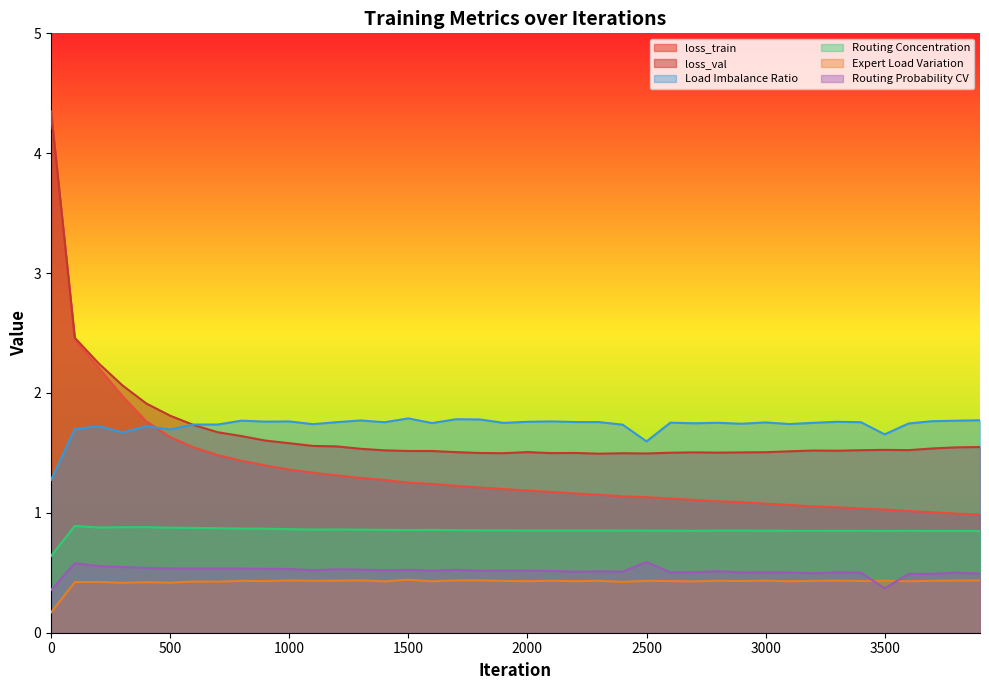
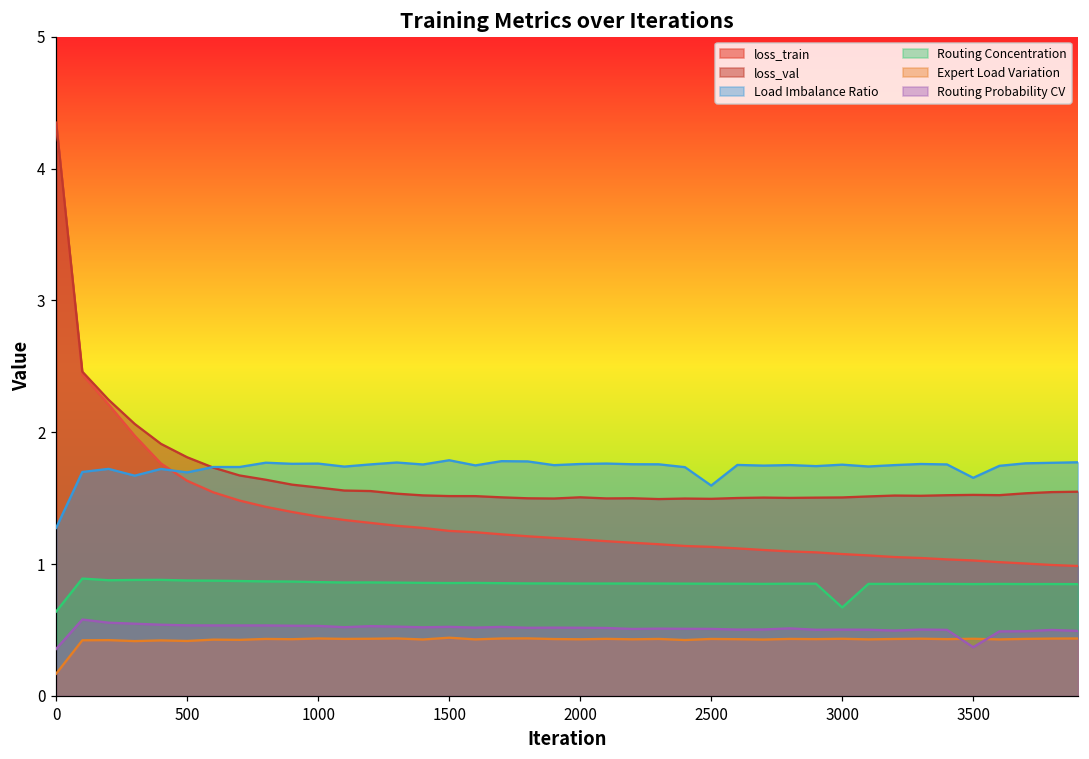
  {
    "Load Imbalance Ratio": {
      "0": 1.27,
      "500": 1.70,
      "1000": 1.76,
      "1500": 1.79,
      "2000": 1.76,
      "2500": 1.60,
      "3000": 1.75,
      "3500": 1.65
    },
    "Routing Concentration": {
      "0": 0.64,
      "500": 0.88,
      "1000": 0.86,
      "1500": 0.86,
      "2000": 0.85,
      "2500": 0.85,
-     "3000": 0.85,
+     "3000": 0.67,
      "3500": 0.85
    },
    "Routing Probability CV": {
      "0": 0.36,
      "500": 0.54,
      "1000": 0.53,
      "1500": 0.52,
      "2000": 0.52,
-     "2500": 0.59,
+     "2500": 0.51,
      "3000": 0.50,
      "3500": 0.37
    }
  }
